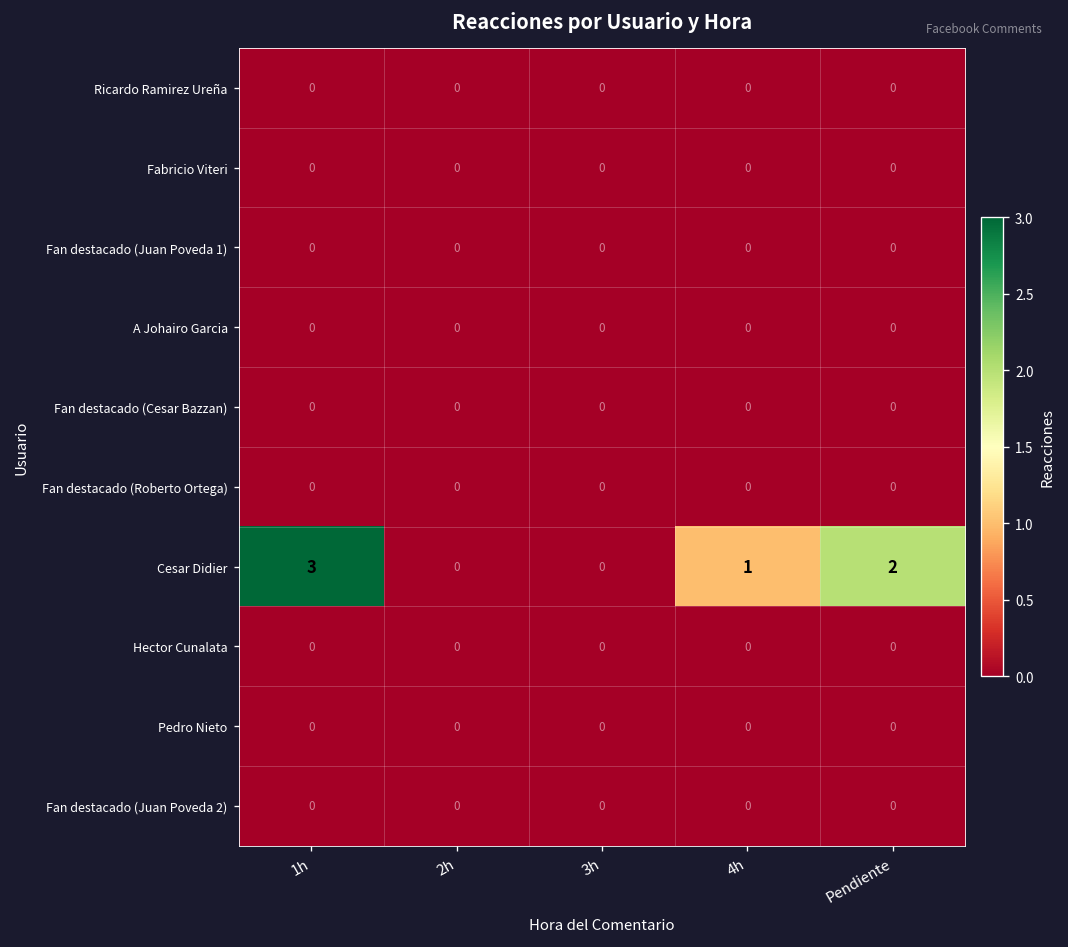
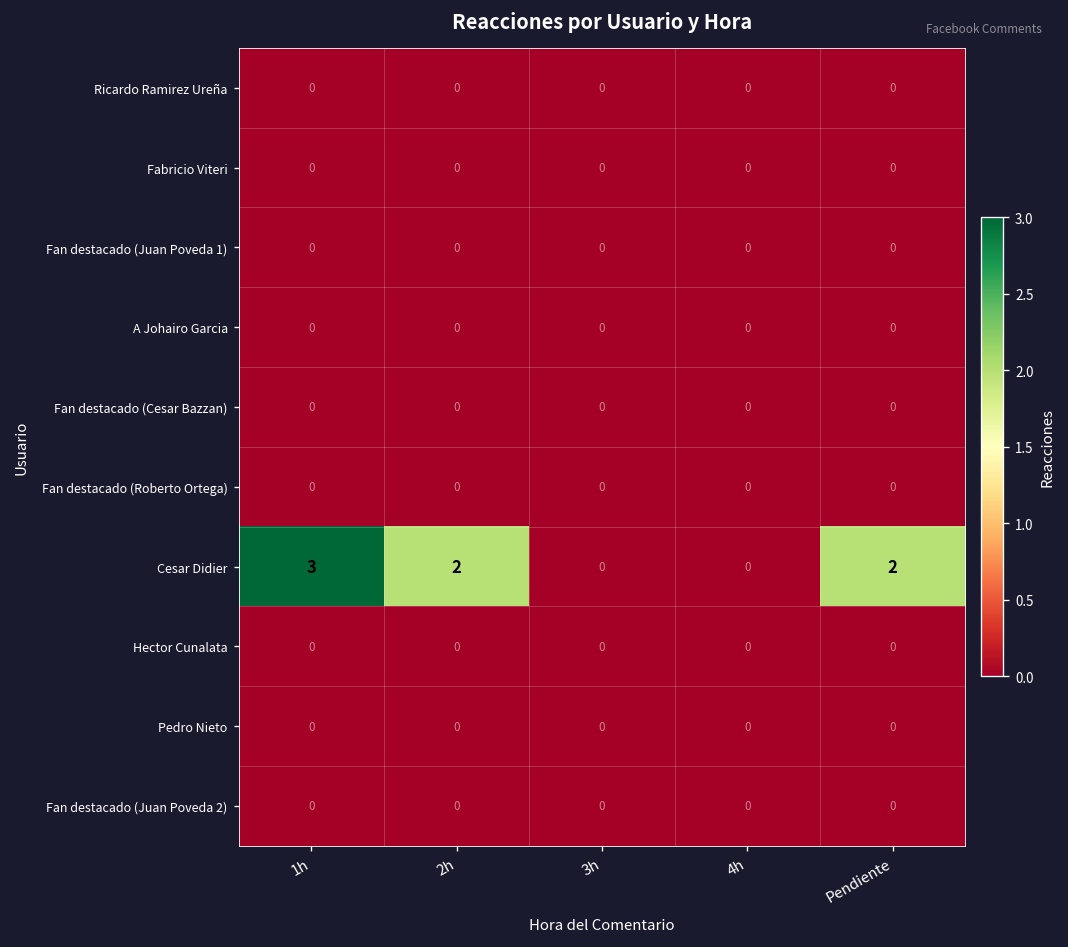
  {
    "Ricardo Ramirez Ureña": {
      "1h": 0,
      "2h": 0,
      "3h": 0,
      "4h": 0,
      "Pendiente": 0
    },
    "Fabricio Viteri": {
      "1h": 0,
      "2h": 0,
      "3h": 0,
      "4h": 0,
      "Pendiente": 0
    },
    "Fan destacado (Juan Poveda 1)": {
      "1h": 0,
      "2h": 0,
      "3h": 0,
      "4h": 0,
      "Pendiente": 0
    },
    "A Johairo Garcia": {
      "1h": 0,
      "2h": 0,
      "3h": 0,
      "4h": 0,
      "Pendiente": 0
    },
    "Fan destacado (Cesar Bazzan)": {
      "1h": 0,
      "2h": 0,
      "3h": 0,
      "4h": 0,
      "Pendiente": 0
    },
    "Fan destacado (Roberto Ortega)": {
      "1h": 0,
      "2h": 0,
      "3h": 0,
      "4h": 0,
      "Pendiente": 0
    },
    "Cesar Didier": {
      "1h": 3,
-     "2h": 0,
+     "2h": 2,
      "3h": 0,
-     "4h": 1,
+     "4h": 0,
      "Pendiente": 2
    },
    "Hector Cunalata": {
      "1h": 0,
      "2h": 0,
      "3h": 0,
      "4h": 0,
      "Pendiente": 0
    },
    "Pedro Nieto": {
      "1h": 0,
      "2h": 0,
      "3h": 0,
      "4h": 0,
      "Pendiente": 0
    },
    "Fan destacado (Juan Poveda 2)": {
      "1h": 0,
      "2h": 0,
      "3h": 0,
      "4h": 0,
      "Pendiente": 0
    }
  }
